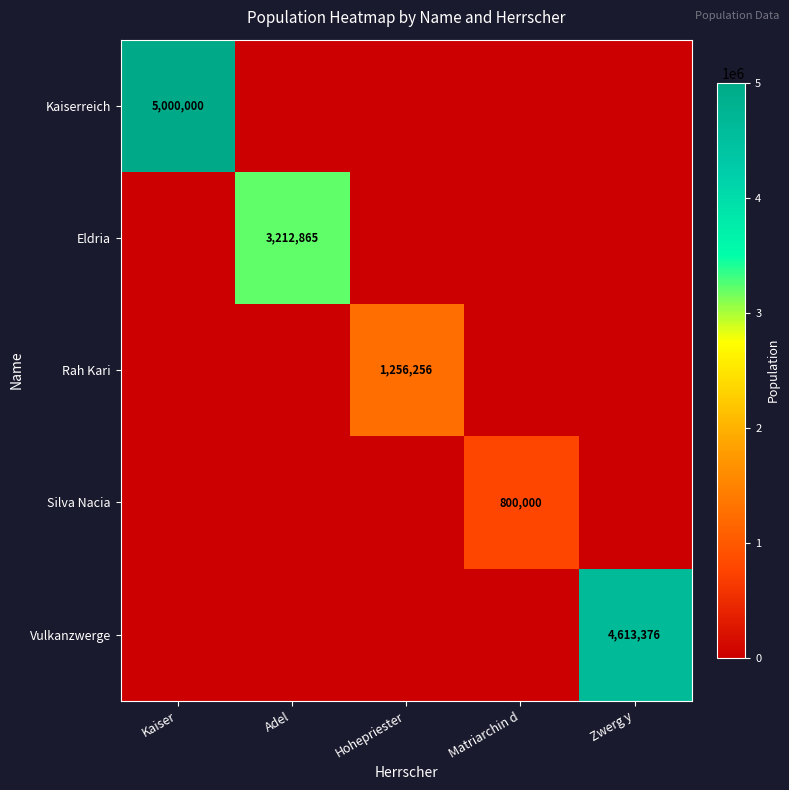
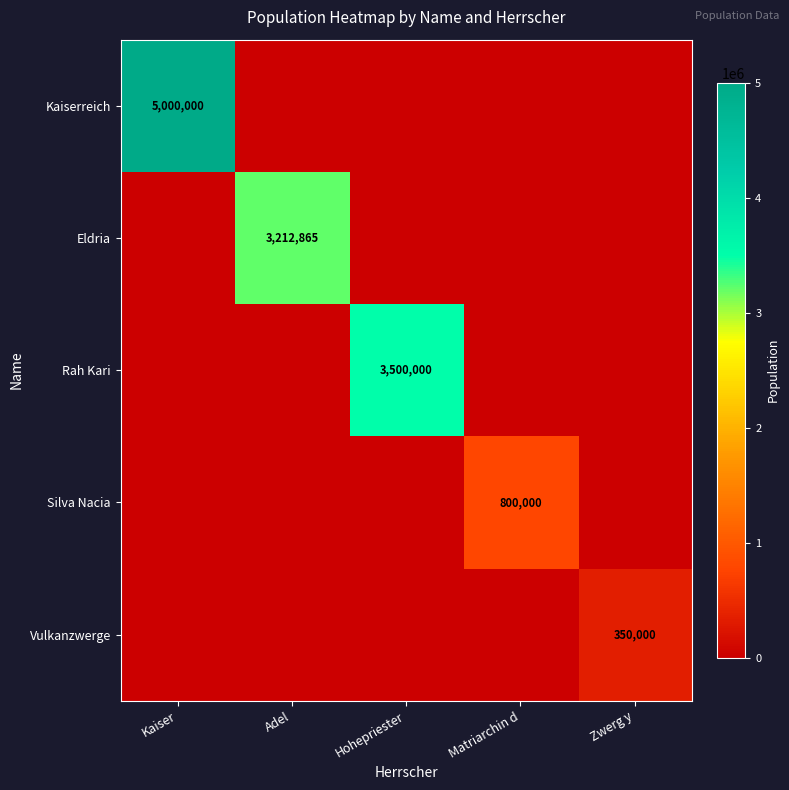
  {
    "Kaiserreich": {
      "Kaiser": "5,000,000"
    },
    "Eldria": {
      "Adel": "3,212,865"
    },
    "Rah Kari": {
-     "Hohepriester": "1,256,256"
+     "Hohepriester": "3,500,000"
    },
    "Silva Nacia": {
      "Matriarchin d": "800,000"
    },
    "Vulkanzwerge": {
-     "Zwerg y": "4,613,376"
+     "Zwerg y": "350,000"
    }
  }
